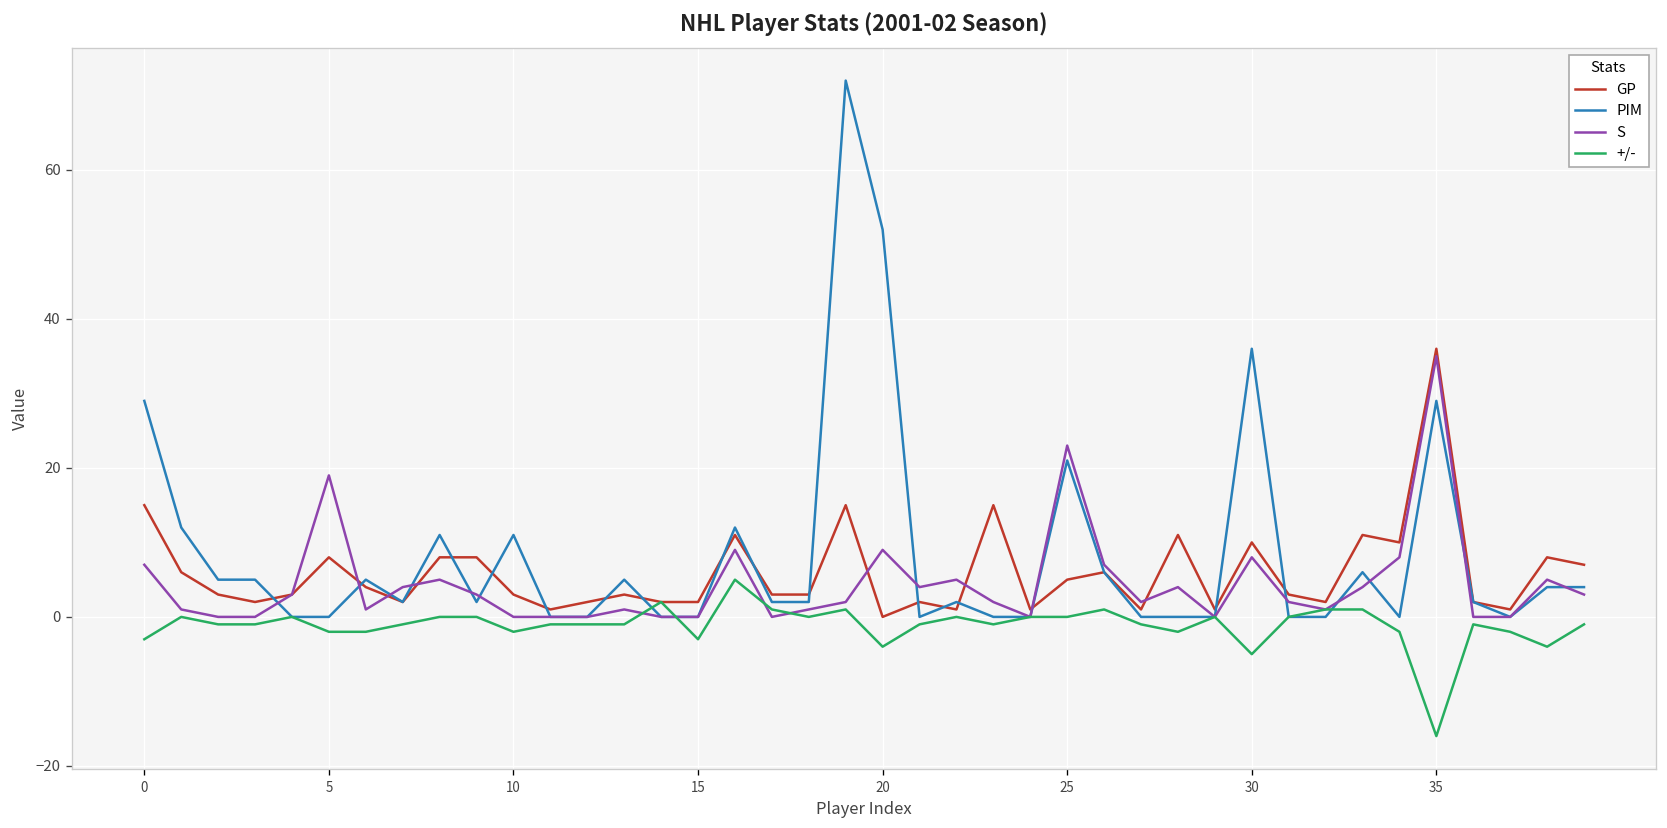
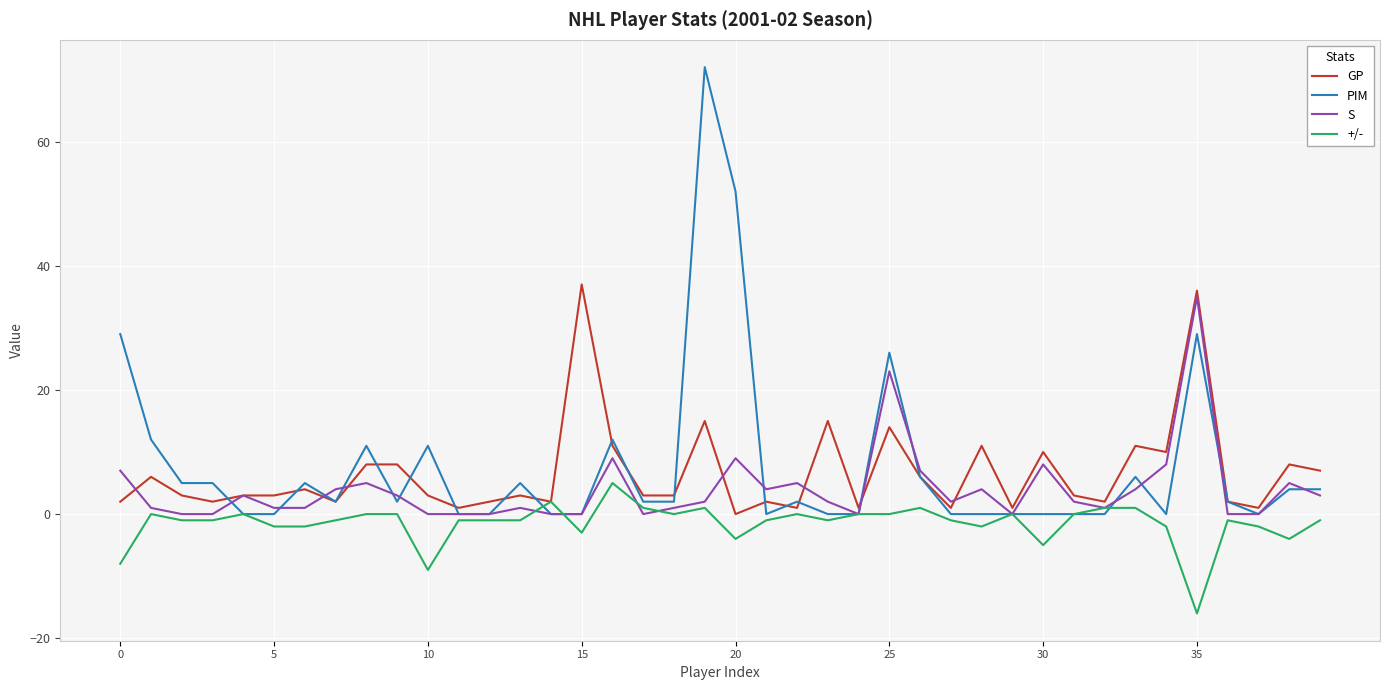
  {
    "GP": {
-     "0": 15,
-     "5": 8,
+     "0": 2,
+     "5": 3,
      "10": 3,
-     "15": 2,
+     "15": 37,
      "20": 0,
-     "25": 5,
+     "25": 14,
      "30": 10,
      "35": 36
    },
    "PIM": {
      "0": 29,
      "5": 0,
      "10": 11,
      "20": 52,
-     "25": 21,
-     "30": 36,
+     "25": 26,
+     "30": 0,
      "35": 29
    },
    "S": {
      "0": 7,
-     "5": 19,
+     "5": 1,
      "10": 0,
      "20": 9,
      "25": 23,
      "30": 8,
      "35": 35
    },
    "+/-": {
-     "0": -3,
+     "0": -8,
      "5": -2,
-     "10": -2,
+     "10": -9,
      "15": -3,
      "20": -4,
      "25": 0,
      "30": -5,
      "35": -16
    }
  }
